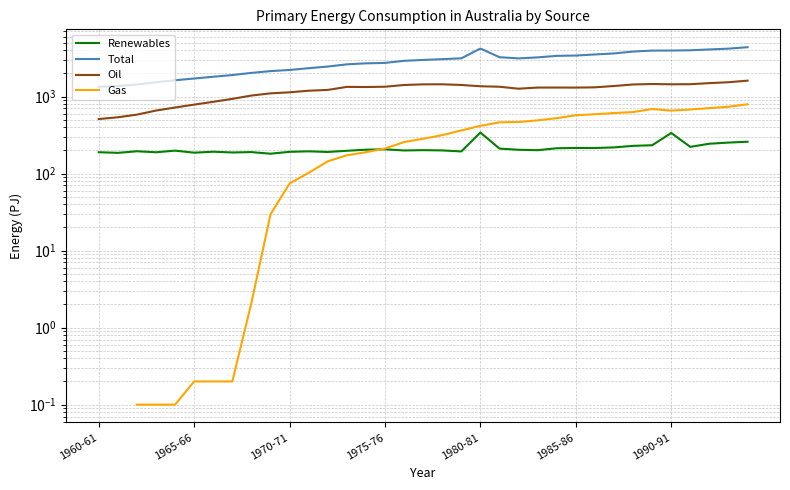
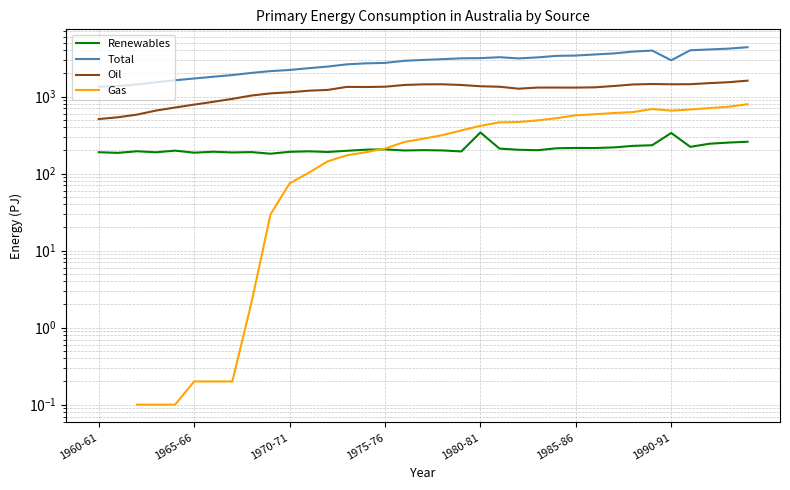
  {
    "Renewables": {
      "1960-61": 190,
      "1965-66": 190,
      "1970-71": 190,
      "1980-81": 300,
      "1985-86": 210,
      "1990-91": 300
    },
    "Total": {
      "1965-66": 1700,
      "1970-71": 2200,
      "1975-76": 2700,
-     "1980-81": 4000,
+     "1980-81": 3100,
      "1985-86": 3000,
-     "1990-91": 4000
+     "1990-91": 3000
    },
    "Oil": {
      "1960-61": 500,
      "1965-66": 800,
      "1970-71": 1100,
      "1975-76": 1300,
      "1980-81": 1400,
      "1985-86": 1300,
      "1990-91": 1400
    },
    "Gas": {
      "1965-66": 0.20,
      "1970-71": 70,
      "1980-81": 400,
      "1985-86": 600,
      "1990-91": 700
    }
  }
